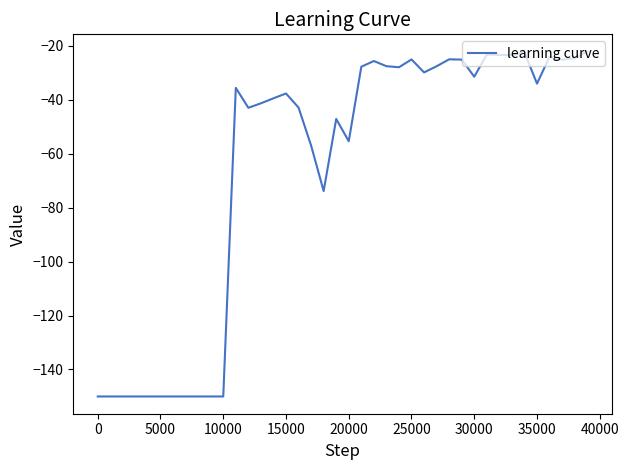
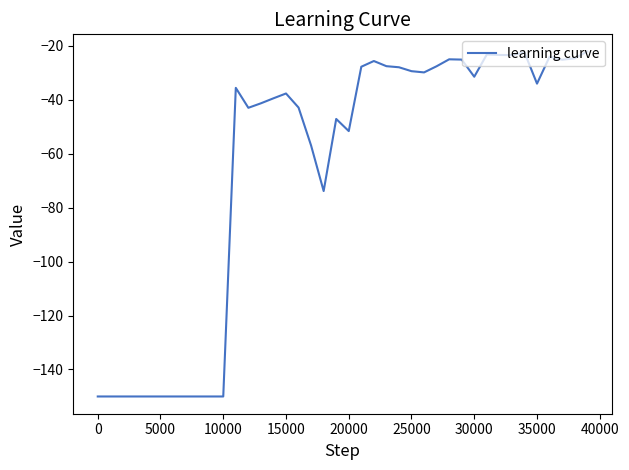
  {
    "0": -150,
    "5000": -150,
    "10000": -150,
    "15000": -38,
-   "20000": -55,
-   "25000": -25,
+   "20000": -52,
+   "25000": -29,
    "30000": -31,
    "35000": -34
  }
